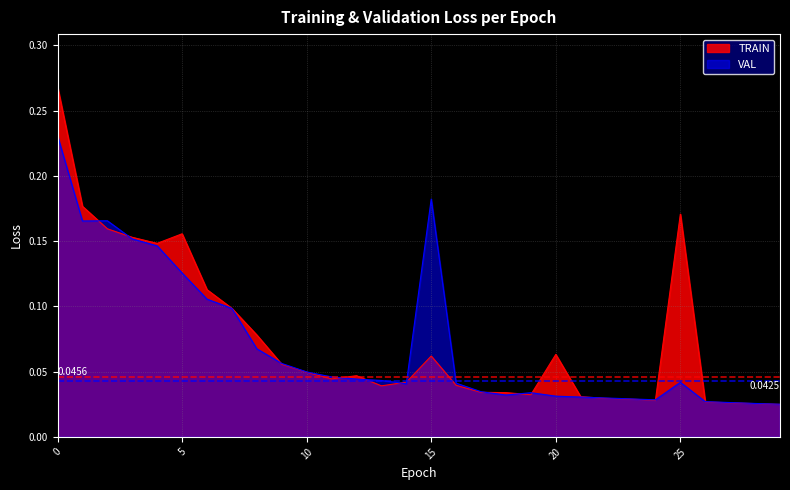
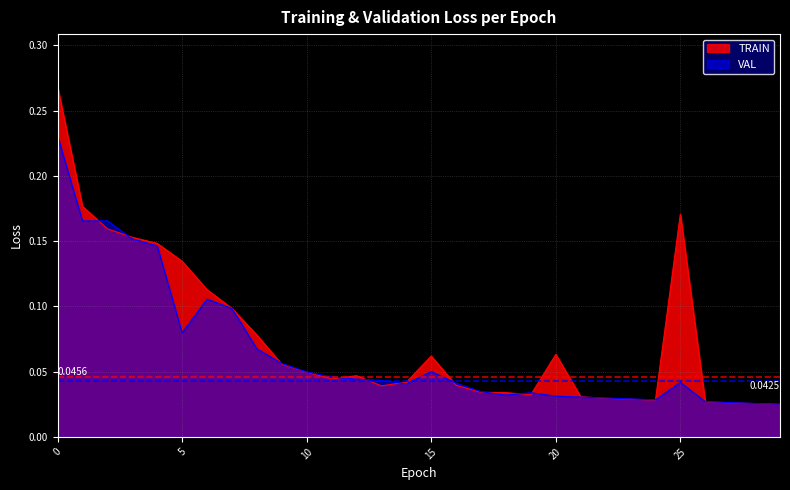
  {
    "TRAIN": {
      "0": 0.268,
-     "5": 0.156,
+     "5": 0.135,
      "15": 0.062,
      "20": 0.063,
      "25": 0.171
    },
    "VAL": {
      "0": 0.231,
-     "5": 0.126,
-     "15": 0.182,
+     "5": 0.080,
+     "15": 0.050,
      "20": 0.031,
      "25": 0.042
    }
  }
